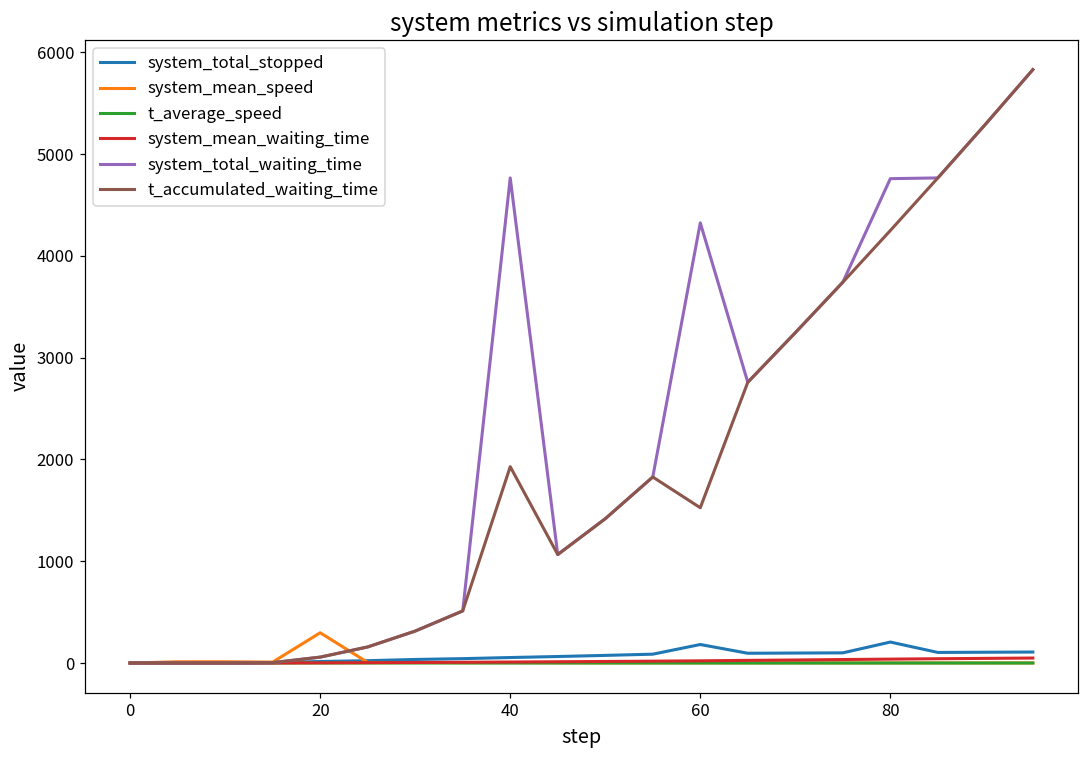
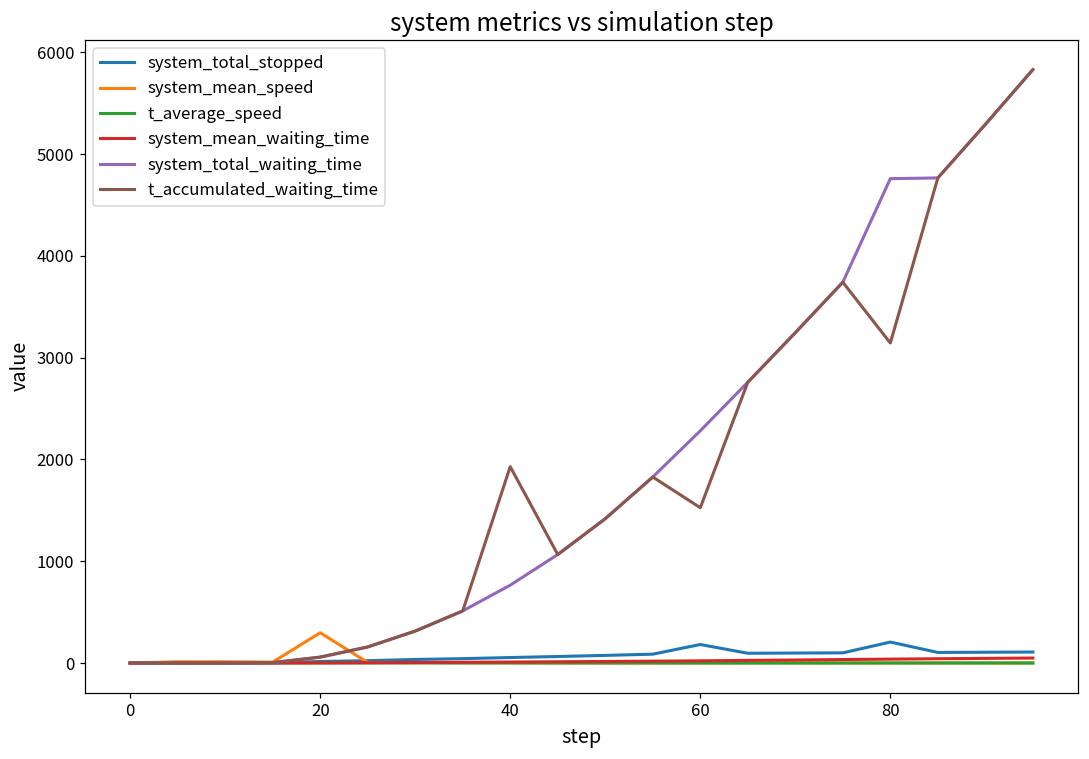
  {
    "system_total_stopped": {
      "40": 100,
      "60": 200,
      "80": 200
    },
    "system_mean_speed": {
      "20": 300
    },
    "system_mean_waiting_time": {
      "80": 0
    },
    "system_total_waiting_time": {
-     "40": 4800,
-     "60": 4300,
+     "40": 800,
+     "60": 2300,
      "80": 4800
    },
    "t_accumulated_waiting_time": {
      "40": 1900,
      "60": 1500,
-     "80": 4300
+     "80": 3100
    }
  }
